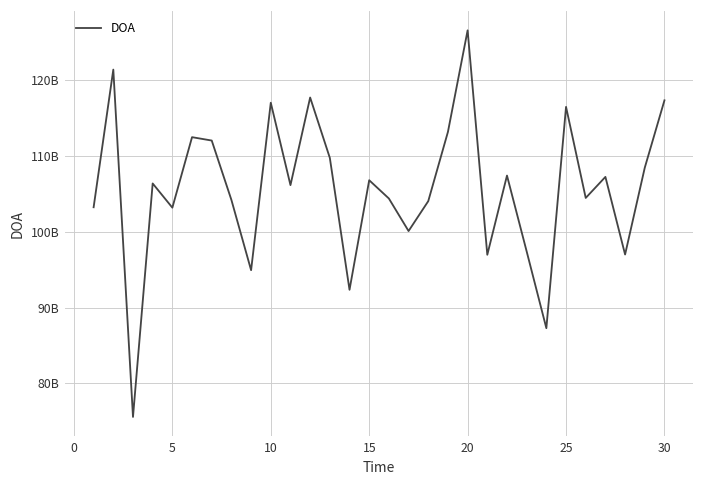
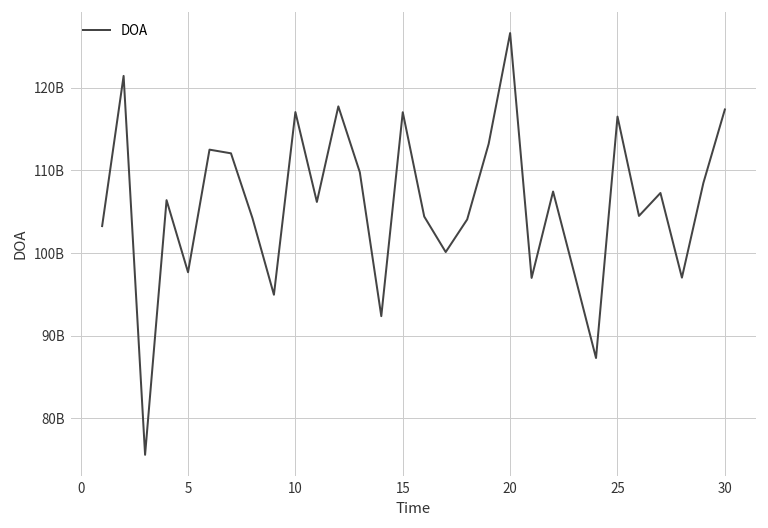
  {
-   "5": 103000000000,
+   "5": 98000000000,
    "10": 117000000000,
-   "15": 107000000000,
+   "15": 117000000000,
    "20": 127000000000,
    "25": 117000000000,
    "30": 117000000000
  }
